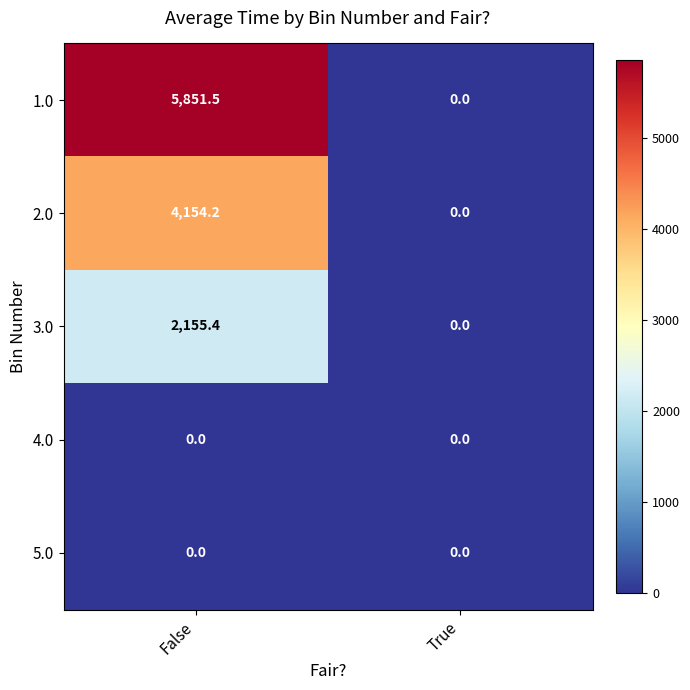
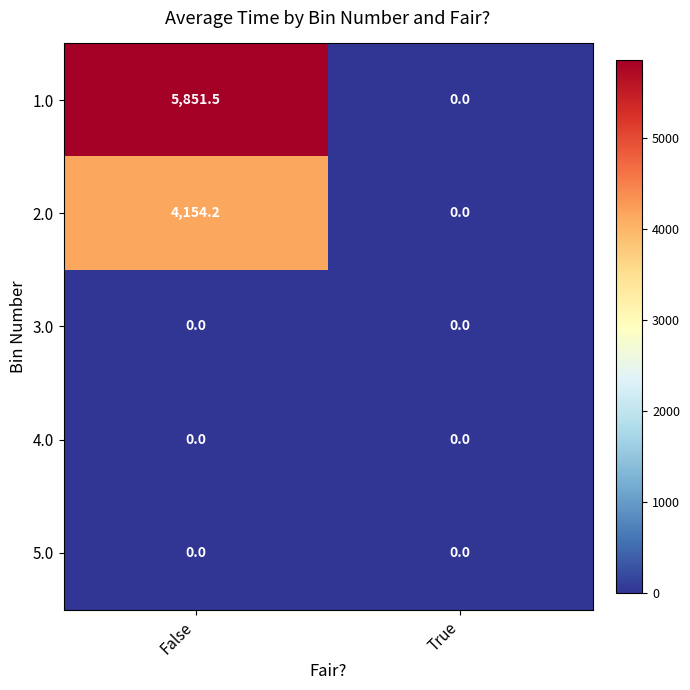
  {
    "1.0": {
      "False": "5,851.5",
      "True": "0.0"
    },
    "2.0": {
      "False": "4,154.2",
      "True": "0.0"
    },
    "3.0": {
-     "False": "2,155.4",
+     "False": "0.0",
      "True": "0.0"
    },
    "4.0": {
      "False": "0.0",
      "True": "0.0"
    },
    "5.0": {
      "False": "0.0",
      "True": "0.0"
    }
  }
